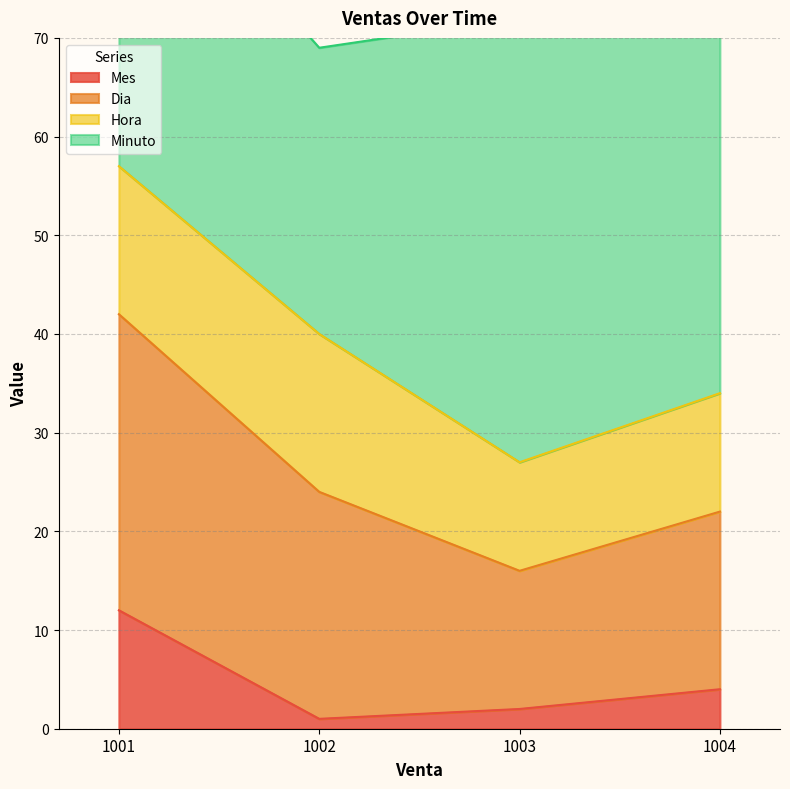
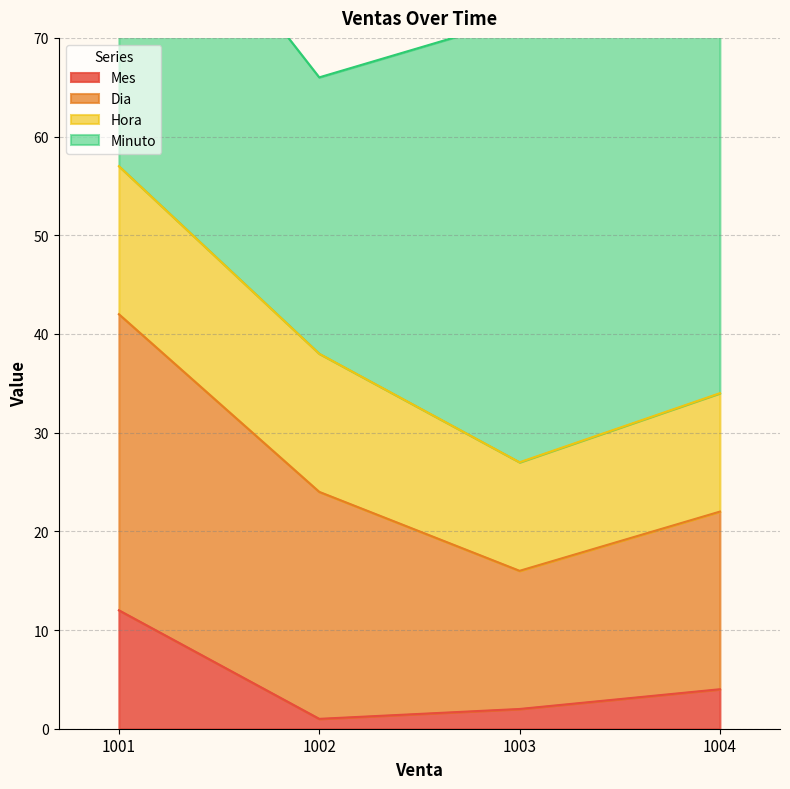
  {
    "Hora": {
      "1001": 15,
-     "1002": 16,
+     "1002": 14,
      "1003": 11,
      "1004": 12
    },
    "Minuto": {
-     "1002": 29
+     "1002": 28
    }
  }
